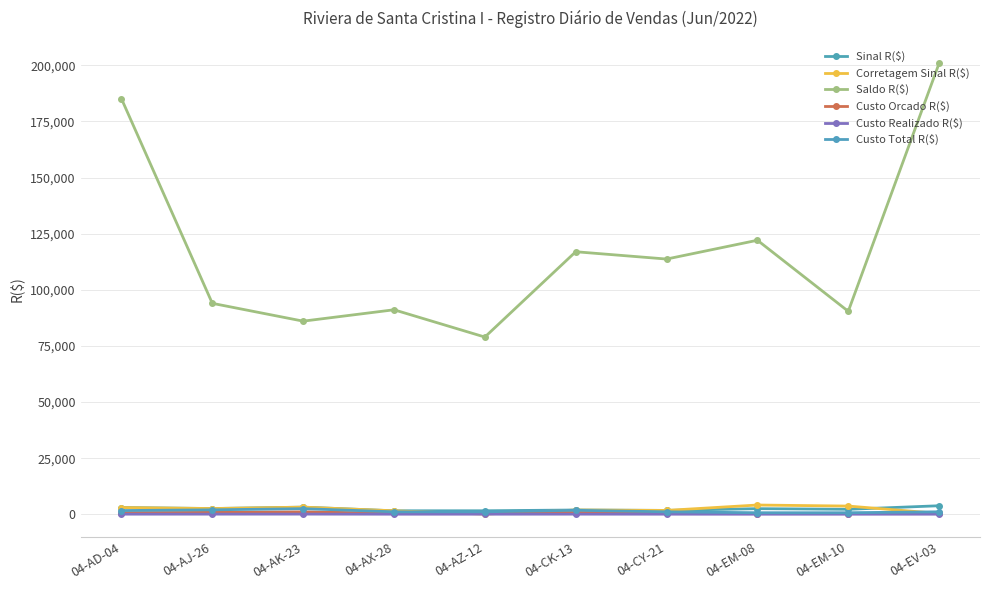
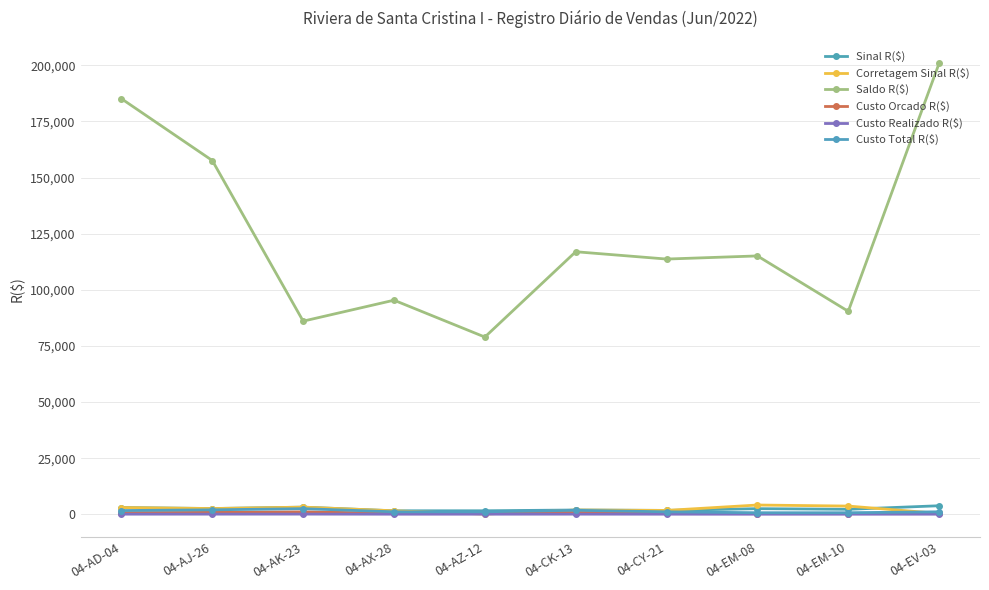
  {
    "Corretagem Sinal R($)": {
      "04-EM-08": "4,000",
      "04-EM-10": "4,000"
    },
    "Saldo R($)": {
      "04-AD-04": "185,000",
-     "04-AJ-26": "94,000",
+     "04-AJ-26": "158,000",
      "04-AK-23": "86,000",
-     "04-AX-28": "91,000",
+     "04-AX-28": "95,000",
      "04-AZ-12": "79,000",
      "04-CK-13": "117,000",
      "04-CY-21": "114,000",
-     "04-EM-08": "122,000",
+     "04-EM-08": "115,000",
      "04-EM-10": "90,000",
      "04-EV-03": "201,000"
    }
  }
